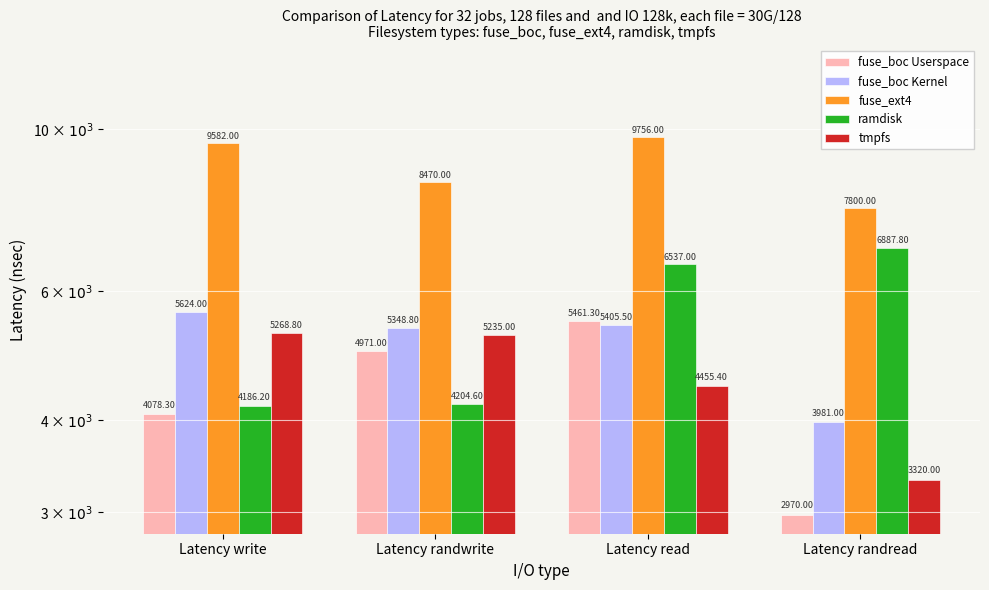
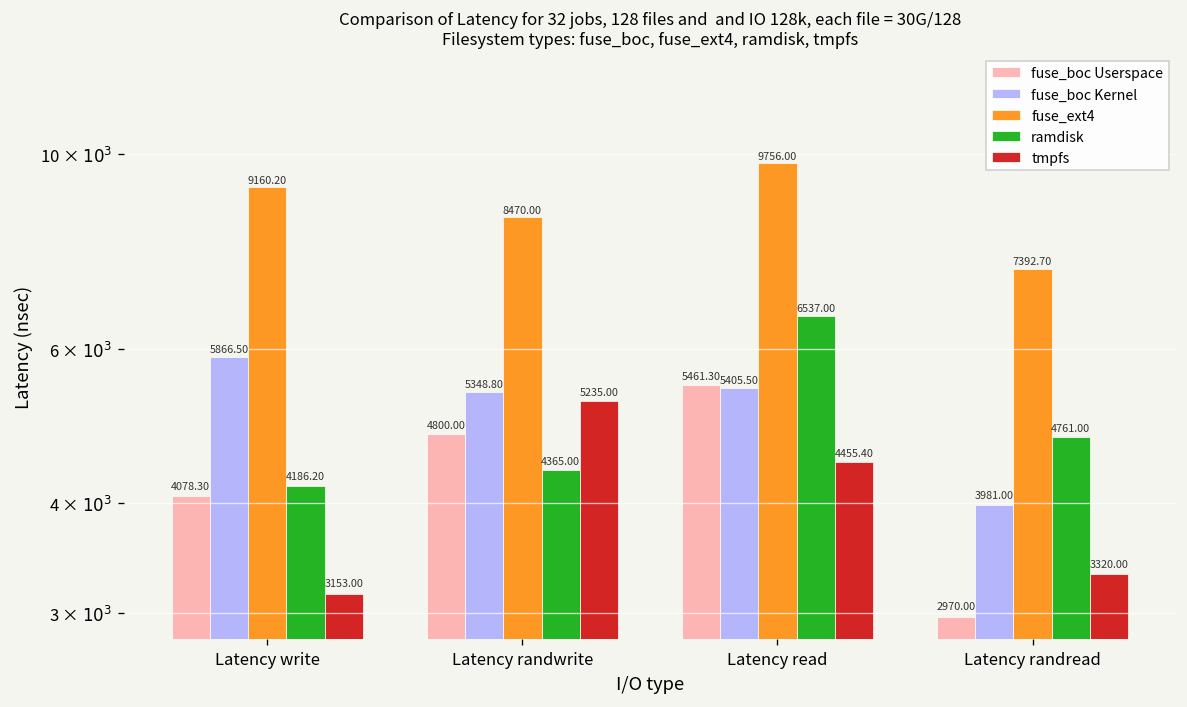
  {
    "fuse_boc Userspace": {
      "Latency write": 4078.30,
-     "Latency randwrite": 4971.00,
+     "Latency randwrite": 4800.00,
      "Latency read": 5461.30,
      "Latency randread": 2970.00
    },
    "fuse_boc Kernel": {
-     "Latency write": 5624.00,
+     "Latency write": 5866.50,
      "Latency randwrite": 5348.80,
      "Latency read": 5405.50,
      "Latency randread": 3981.00
    },
    "fuse_ext4": {
-     "Latency write": 9582.00,
+     "Latency write": 9160.20,
      "Latency randwrite": 8470.00,
      "Latency read": 9756.00,
-     "Latency randread": 7800.00
+     "Latency randread": 7392.70
    },
    "ramdisk": {
      "Latency write": 4186.20,
-     "Latency randwrite": 4204.60,
+     "Latency randwrite": 4365.00,
      "Latency read": 6537.00,
-     "Latency randread": 6887.80
+     "Latency randread": 4761.00
    },
    "tmpfs": {
-     "Latency write": 5268.80,
+     "Latency write": 3153.00,
      "Latency randwrite": 5235.00,
      "Latency read": 4455.40,
      "Latency randread": 3320.00
    }
  }
